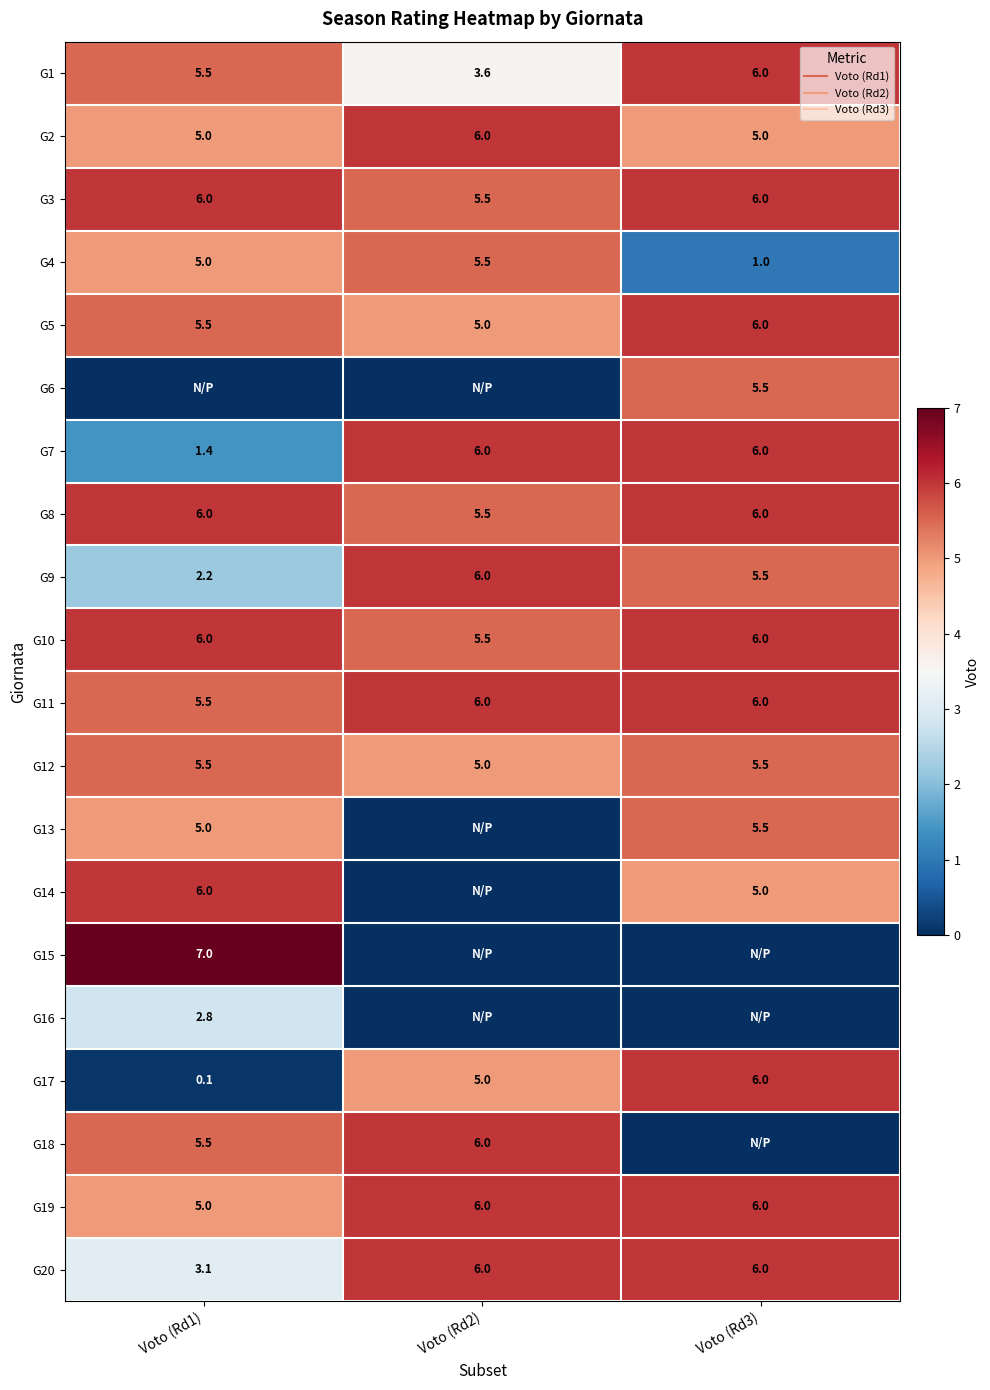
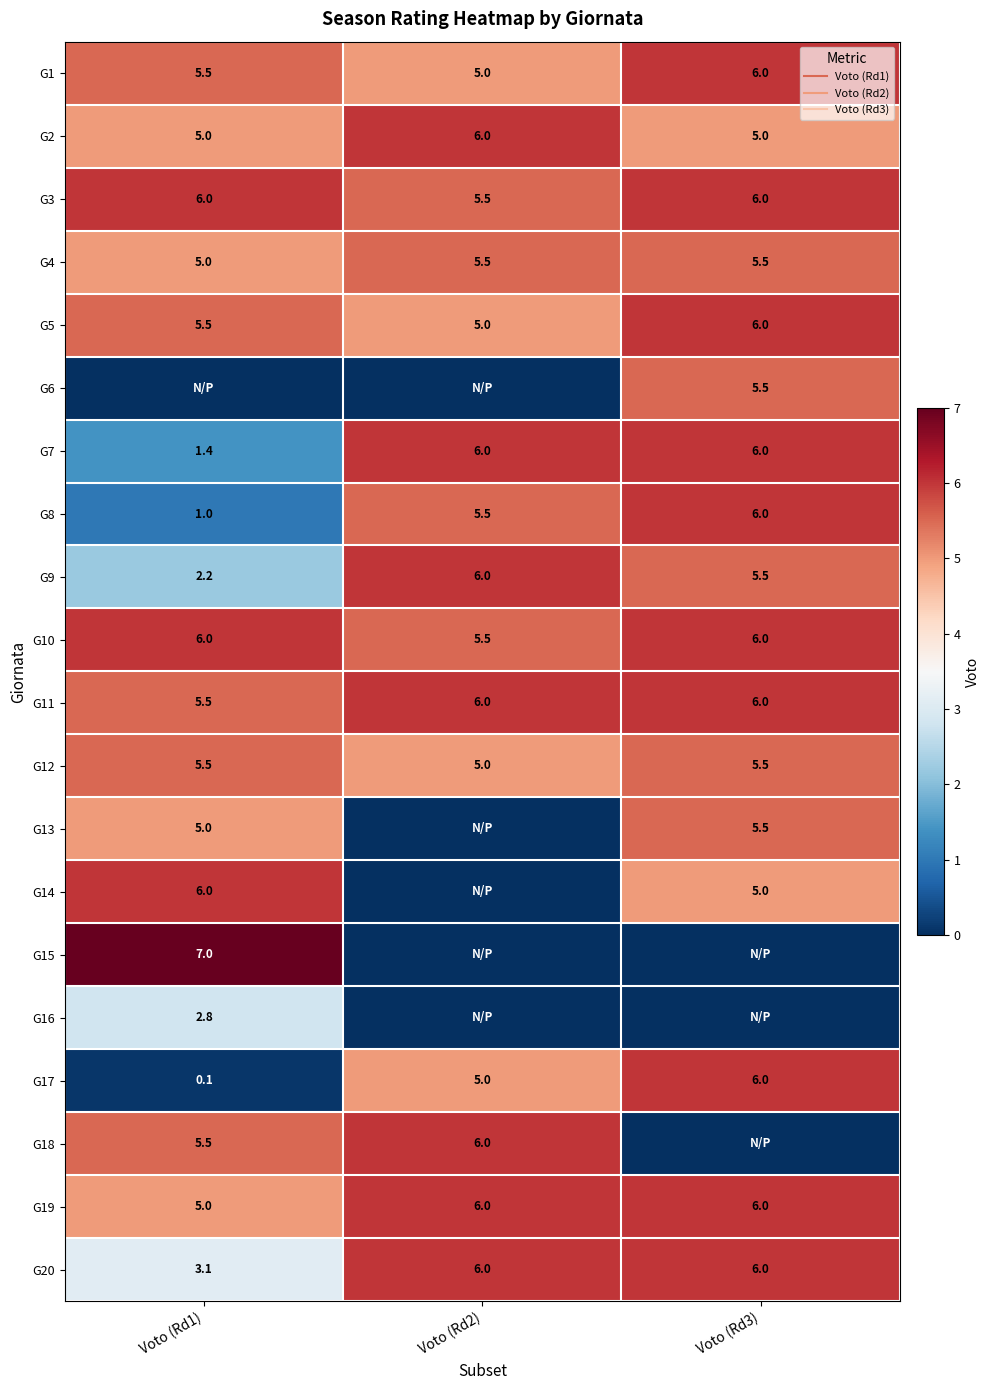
  {
    "G1": {
      "Voto (Rd1)": 5.5,
-     "Voto (Rd2)": 3.6,
+     "Voto (Rd2)": 5.0,
      "Voto (Rd3)": 6.0
    },
    "G2": {
      "Voto (Rd1)": 5.0,
      "Voto (Rd2)": 6.0,
      "Voto (Rd3)": 5.0
    },
    "G3": {
      "Voto (Rd1)": 6.0,
      "Voto (Rd2)": 5.5,
      "Voto (Rd3)": 6.0
    },
    "G4": {
      "Voto (Rd1)": 5.0,
      "Voto (Rd2)": 5.5,
-     "Voto (Rd3)": 1.0
+     "Voto (Rd3)": 5.5
    },
    "G5": {
      "Voto (Rd1)": 5.5,
      "Voto (Rd2)": 5.0,
      "Voto (Rd3)": 6.0
    },
    "G6": {
      "Voto (Rd3)": 5.5
    },
    "G7": {
      "Voto (Rd1)": 1.4,
      "Voto (Rd2)": 6.0,
      "Voto (Rd3)": 6.0
    },
    "G8": {
-     "Voto (Rd1)": 6.0,
+     "Voto (Rd1)": 1.0,
      "Voto (Rd2)": 5.5,
      "Voto (Rd3)": 6.0
    },
    "G9": {
      "Voto (Rd1)": 2.2,
      "Voto (Rd2)": 6.0,
      "Voto (Rd3)": 5.5
    },
    "G10": {
      "Voto (Rd1)": 6.0,
      "Voto (Rd2)": 5.5,
      "Voto (Rd3)": 6.0
    },
    "G11": {
      "Voto (Rd1)": 5.5,
      "Voto (Rd2)": 6.0,
      "Voto (Rd3)": 6.0
    },
    "G12": {
      "Voto (Rd1)": 5.5,
      "Voto (Rd2)": 5.0,
      "Voto (Rd3)": 5.5
    },
    "G13": {
      "Voto (Rd1)": 5.0,
      "Voto (Rd3)": 5.5
    },
    "G14": {
      "Voto (Rd1)": 6.0,
      "Voto (Rd3)": 5.0
    },
    "G15": {
      "Voto (Rd1)": 7.0
    },
    "G16": {
      "Voto (Rd1)": 2.8
    },
    "G17": {
      "Voto (Rd1)": 0.1,
      "Voto (Rd2)": 5.0,
      "Voto (Rd3)": 6.0
    },
    "G18": {
      "Voto (Rd1)": 5.5,
      "Voto (Rd2)": 6.0
    },
    "G19": {
      "Voto (Rd1)": 5.0,
      "Voto (Rd2)": 6.0,
      "Voto (Rd3)": 6.0
    },
    "G20": {
      "Voto (Rd1)": 3.1,
      "Voto (Rd2)": 6.0,
      "Voto (Rd3)": 6.0
    }
  }
